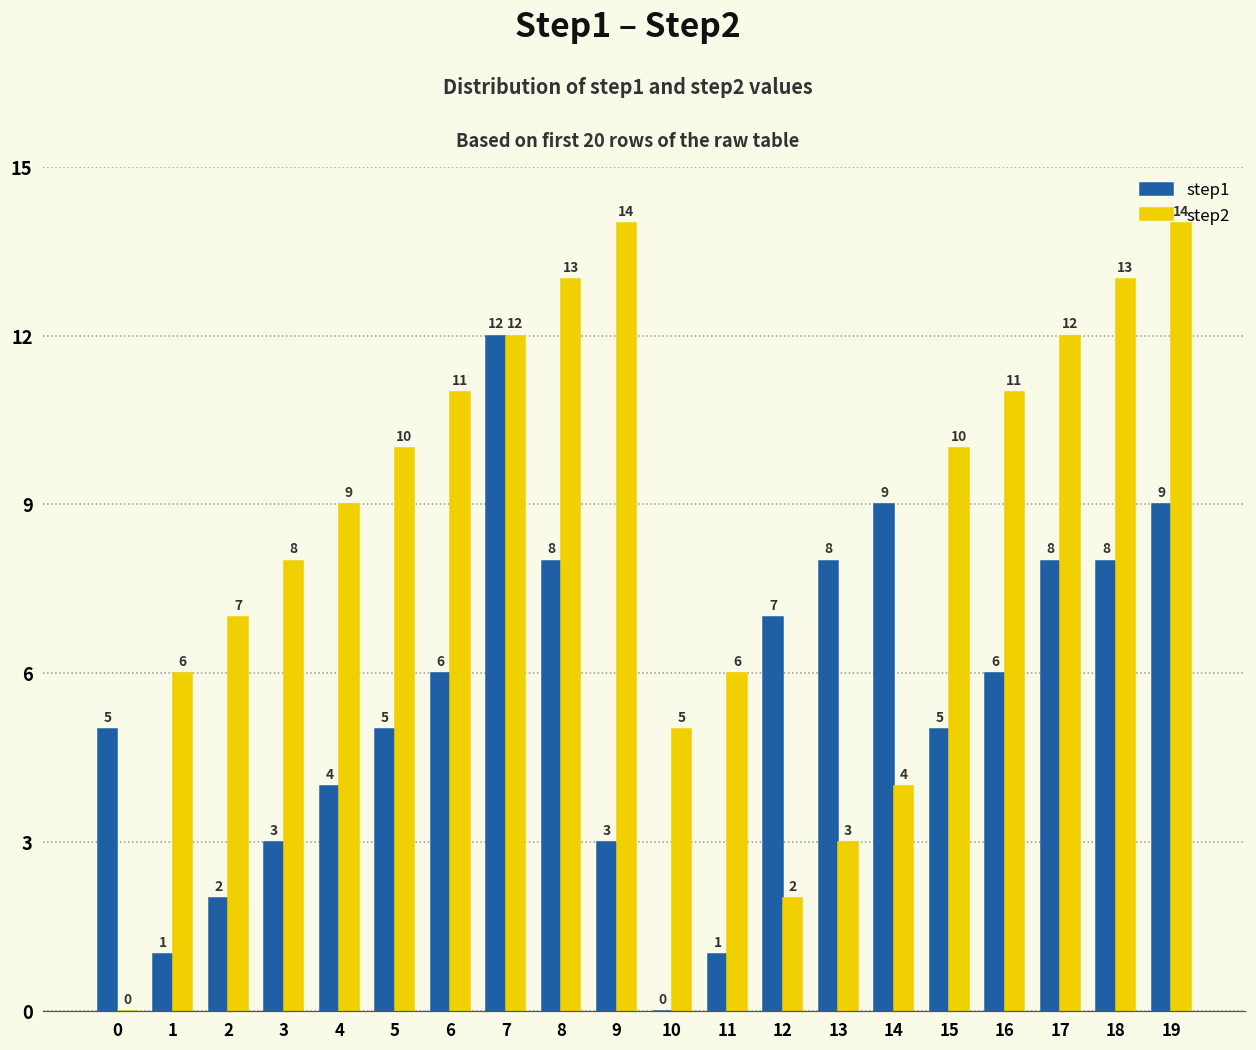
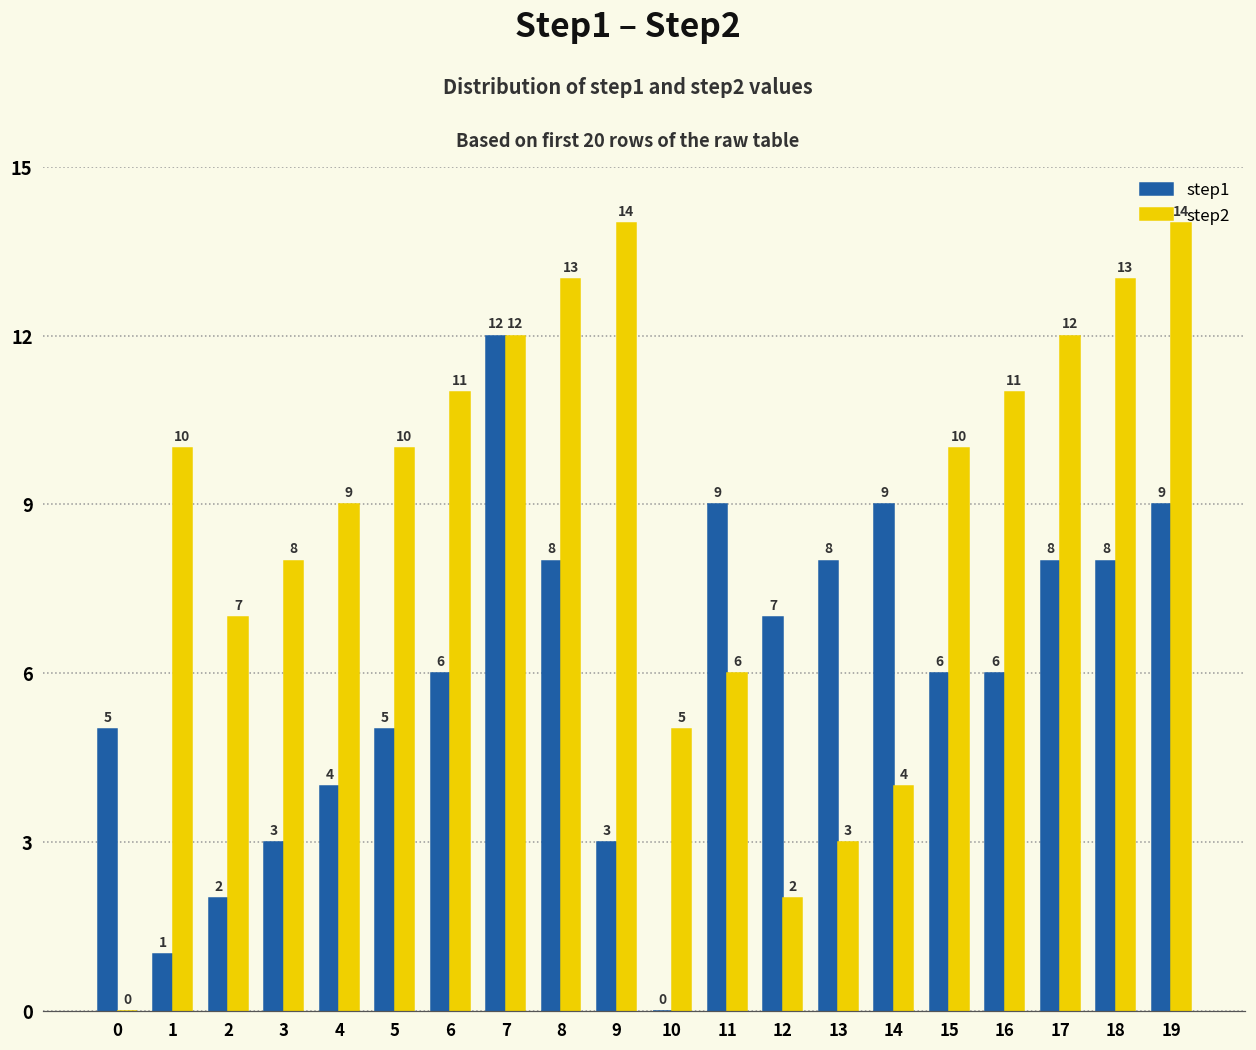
  {
    "step1": {
      "0": 5,
      "1": 1,
      "2": 2,
      "3": 3,
      "4": 4,
      "5": 5,
      "6": 6,
      "7": 12,
      "8": 8,
      "9": 3,
      "10": 0,
-     "11": 1,
+     "11": 9,
      "12": 7,
      "13": 8,
      "14": 9,
-     "15": 5,
+     "15": 6,
      "16": 6,
      "17": 8,
      "18": 8,
      "19": 9
    },
    "step2": {
      "0": 0,
-     "1": 6,
+     "1": 10,
      "2": 7,
      "3": 8,
      "4": 9,
      "5": 10,
      "6": 11,
      "7": 12,
      "8": 13,
      "9": 14,
      "10": 5,
      "11": 6,
      "12": 2,
      "13": 3,
      "14": 4,
      "15": 10,
      "16": 11,
      "17": 12,
      "18": 13
    }
  }
